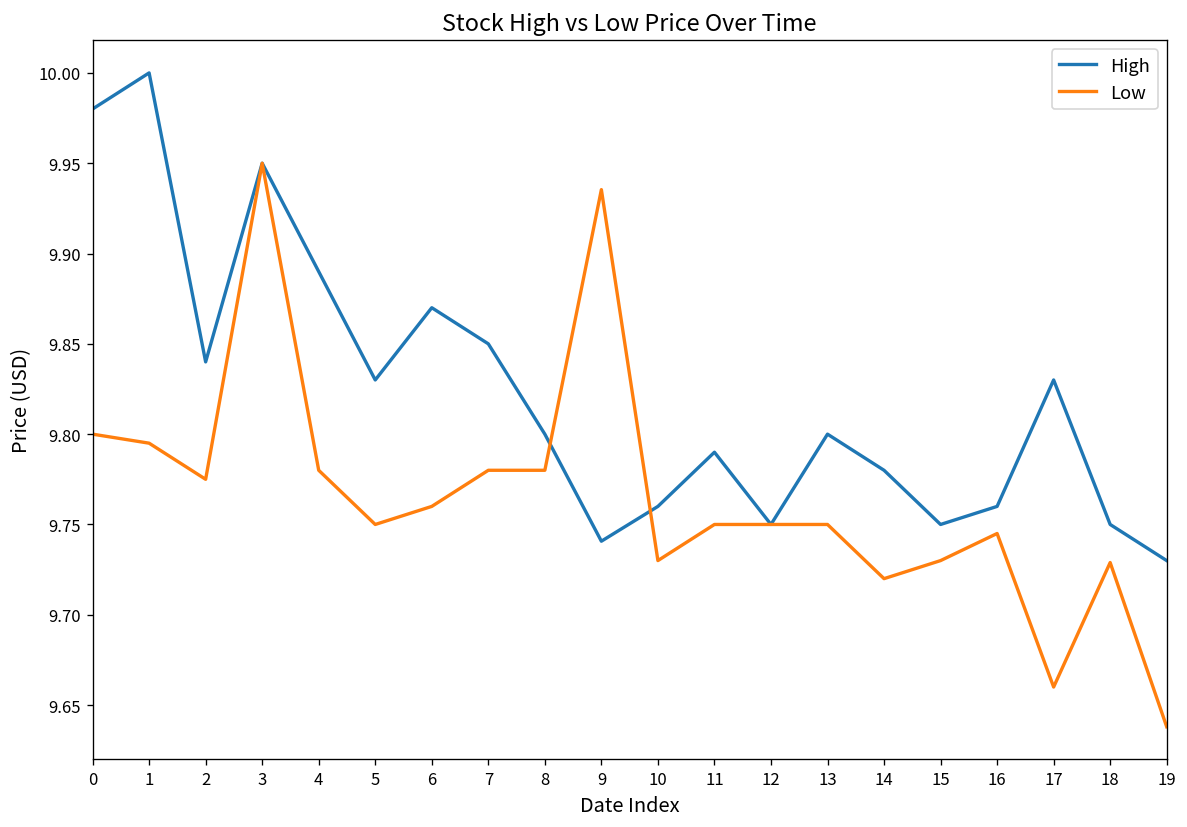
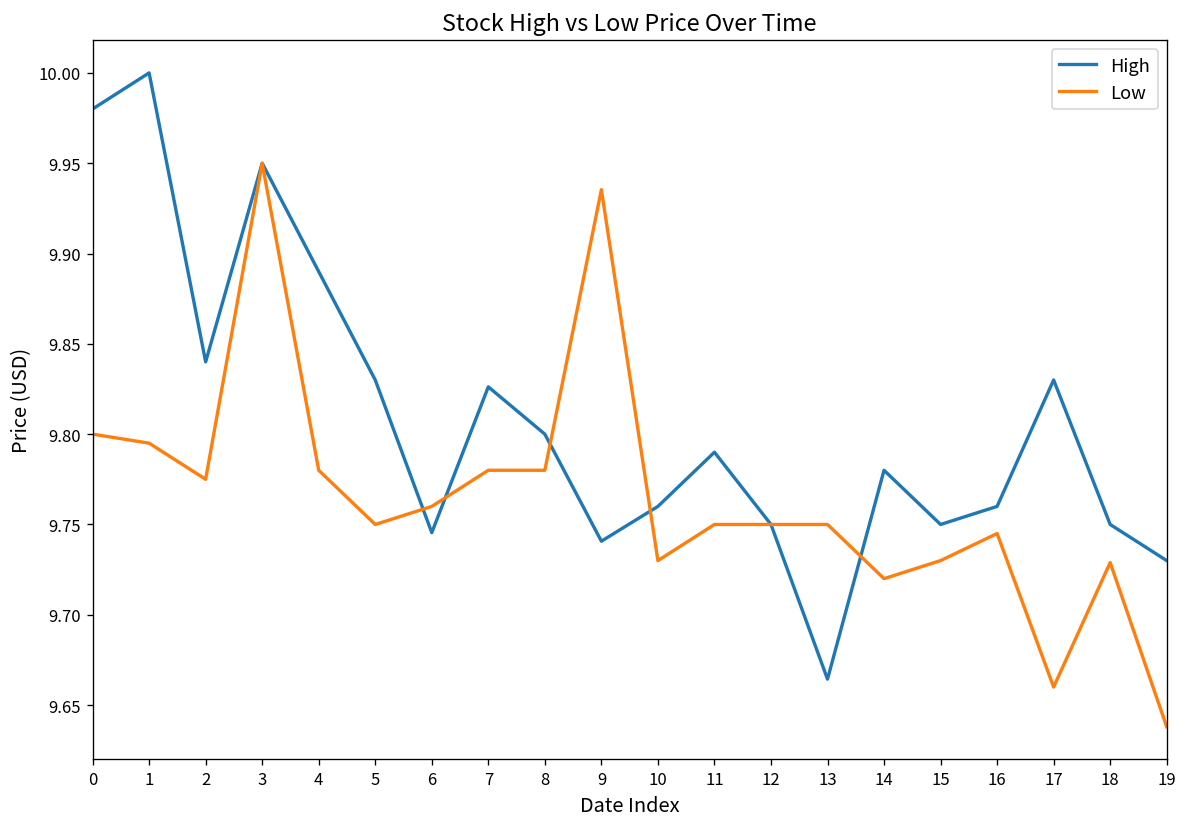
  {
    "High": {
      "0": 9.980,
      "1": 10.000,
      "2": 9.840,
      "4": 9.890,
      "5": 9.830,
-     "6": 9.870,
-     "7": 9.850,
+     "6": 9.745,
+     "7": 9.826,
      "8": 9.800,
      "9": 9.741,
      "10": 9.760,
      "11": 9.790,
-     "13": 9.800,
+     "13": 9.664,
      "14": 9.780,
      "15": 9.750,
      "16": 9.760,
      "17": 9.830,
      "18": 9.750,
      "19": 9.730
    },
    "Low": {
      "0": 9.800,
      "1": 9.795,
      "2": 9.775,
      "4": 9.780,
      "5": 9.750,
      "6": 9.760,
      "7": 9.780,
      "8": 9.780,
      "9": 9.935,
      "10": 9.730,
      "11": 9.750,
      "13": 9.750,
      "14": 9.720,
      "15": 9.730,
      "16": 9.745,
      "17": 9.660,
      "18": 9.729,
      "19": 9.638
    }
  }
